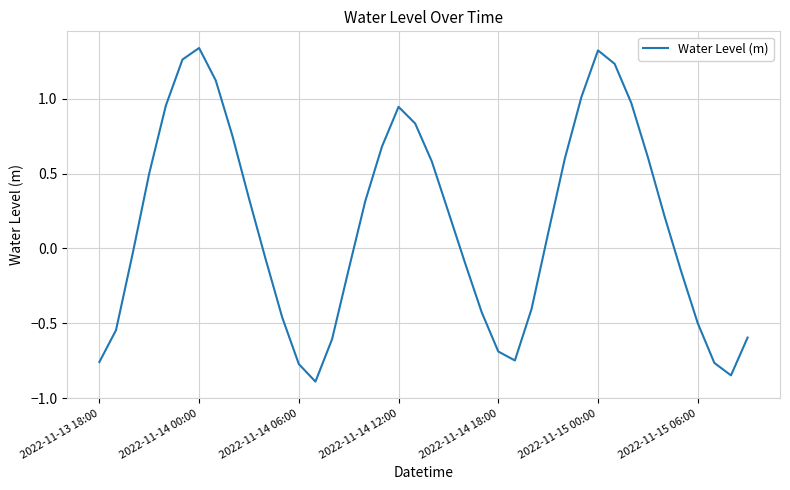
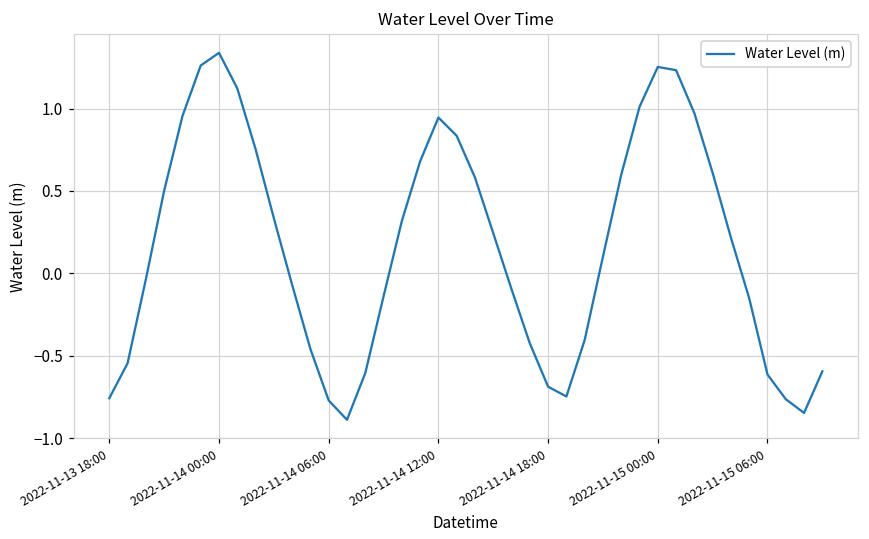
  {
    "2022-11-13 18:00": -0.76,
    "2022-11-14 00:00": 1.34,
    "2022-11-14 06:00": -0.77,
    "2022-11-14 12:00": 0.95,
    "2022-11-14 18:00": -0.69,
-   "2022-11-15 00:00": 1.32,
-   "2022-11-15 06:00": -0.50
+   "2022-11-15 00:00": 1.25,
+   "2022-11-15 06:00": -0.61
  }
